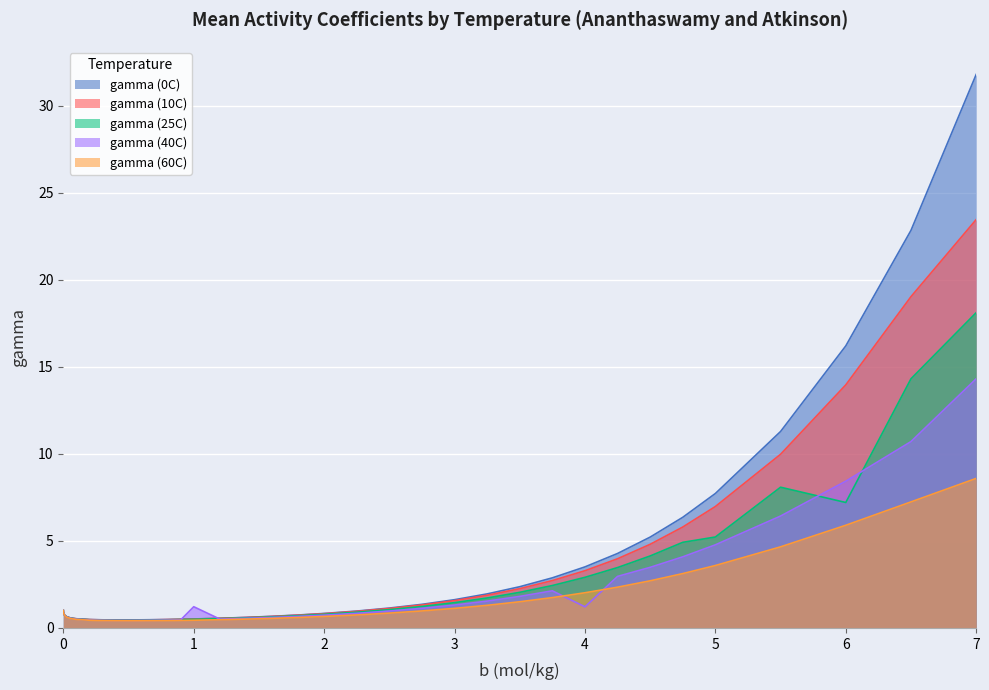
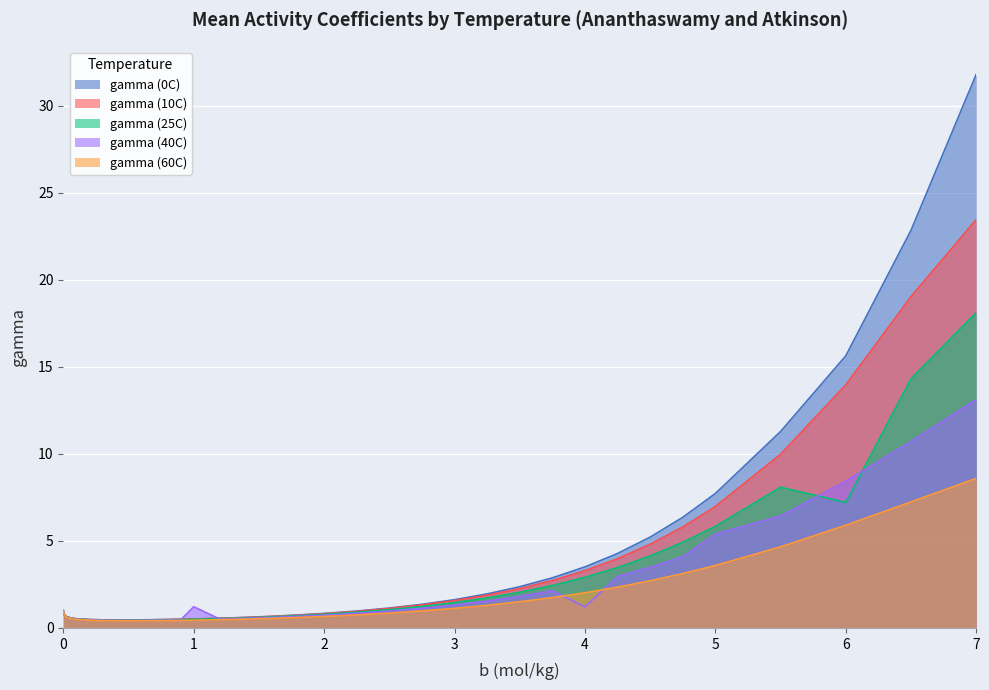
  {
    "gamma (0C)": {
      "4": 3.5,
      "5": 7.7,
-     "6": 16.2,
+     "6": 15.6,
      "7": 31.8
    },
    "gamma (10C)": {
      "4": 3.3,
      "5": 7.0,
      "6": 14.0,
      "7": 23.5
    },
    "gamma (25C)": {
      "4": 2.9,
-     "5": 5.2,
+     "5": 5.8,
      "6": 7.2,
      "7": 18.1
    },
    "gamma (40C)": {
      "1": 1.2,
      "4": 1.2,
-     "5": 4.8,
+     "5": 5.4,
      "6": 8.4,
-     "7": 14.3
+     "7": 13.1
    },
    "gamma (60C)": {
      "3": 1.1,
      "4": 2.0,
      "5": 3.6,
      "6": 5.9,
      "7": 8.6
    }
  }
